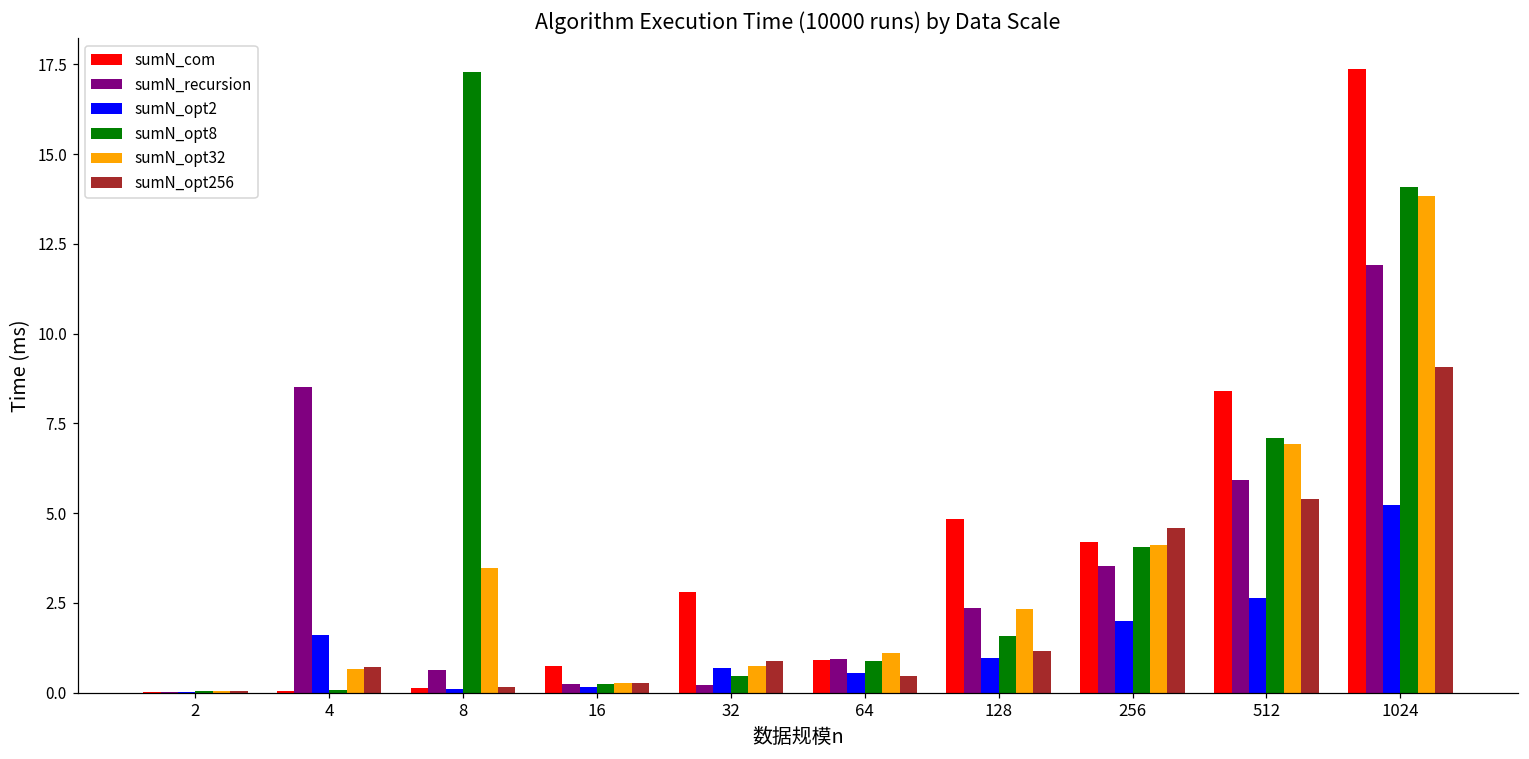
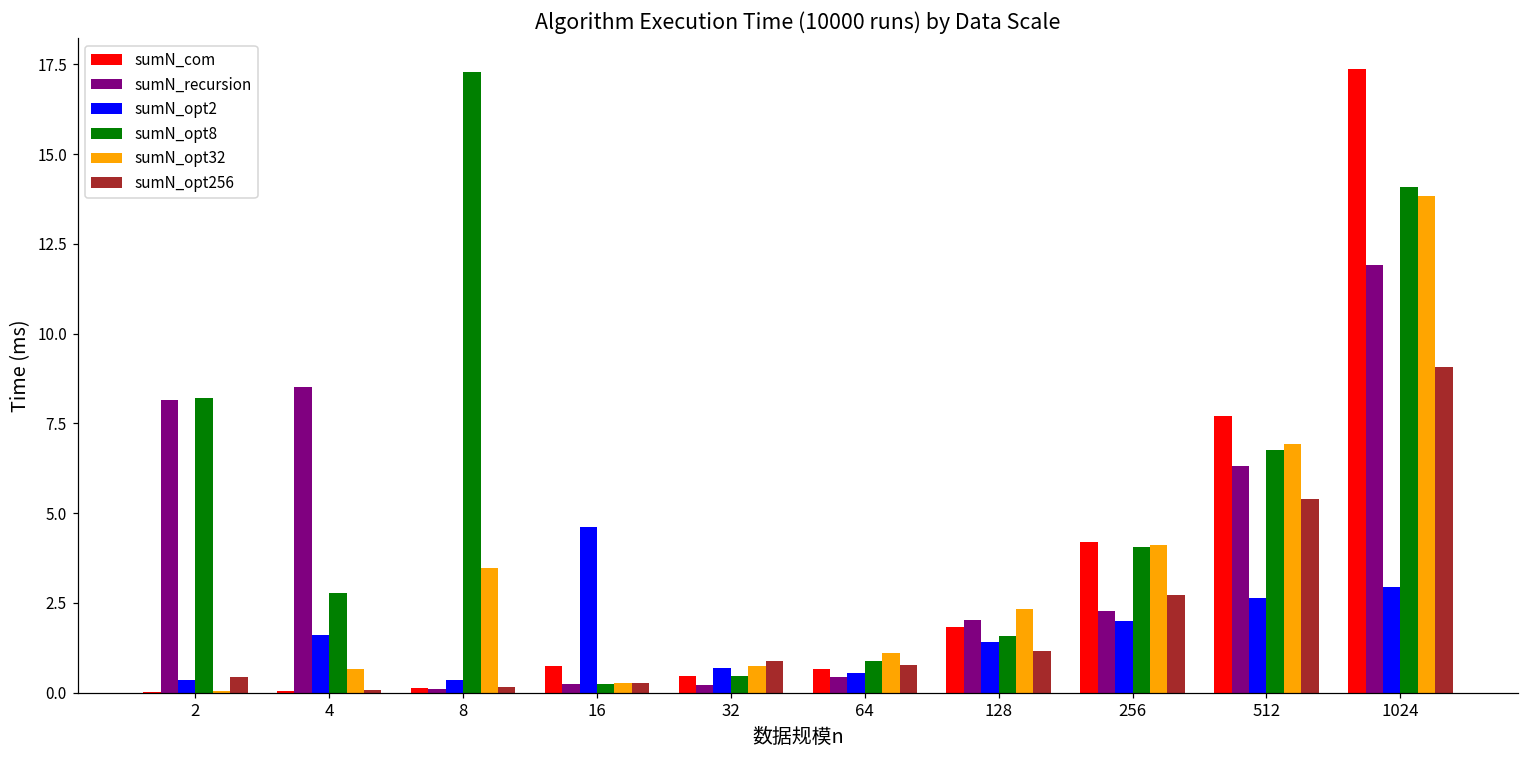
  {
    "sumN_com": {
      "8": 0.1,
      "16": 0.7,
-     "32": 2.8,
-     "64": 0.9,
-     "128": 4.8,
+     "32": 0.5,
+     "64": 0.6,
+     "128": 1.8,
      "256": 4.2,
-     "512": 8.4,
+     "512": 7.7,
      "1024": 17.4
    },
    "sumN_recursion": {
-     "2": 0.0,
+     "2": 8.2,
      "4": 8.5,
-     "8": 0.6,
+     "8": 0.1,
      "16": 0.3,
      "32": 0.2,
-     "64": 0.9,
-     "128": 2.4,
-     "256": 3.5,
-     "512": 5.9,
+     "64": 0.4,
+     "128": 2.0,
+     "256": 2.3,
+     "512": 6.3,
      "1024": 11.9
    },
    "sumN_opt2": {
-     "2": 0.0,
+     "2": 0.3,
      "4": 1.6,
-     "8": 0.1,
-     "16": 0.2,
+     "8": 0.3,
+     "16": 4.6,
      "32": 0.7,
      "64": 0.5,
-     "128": 1.0,
+     "128": 1.4,
      "256": 2.0,
      "512": 2.6,
-     "1024": 5.2
+     "1024": 2.9
    },
    "sumN_opt8": {
-     "2": 0.0,
-     "4": 0.1,
+     "2": 8.2,
+     "4": 2.8,
      "8": 17.3,
      "16": 0.2,
      "32": 0.5,
      "64": 0.9,
      "128": 1.6,
      "256": 4.1,
-     "512": 7.1,
+     "512": 6.8,
      "1024": 14.1
    },
    "sumN_opt32": {
      "4": 0.7,
      "8": 3.5,
      "16": 0.3,
      "32": 0.7,
      "64": 1.1,
      "128": 2.3,
      "256": 4.1,
      "512": 6.9,
      "1024": 13.8
    },
    "sumN_opt256": {
-     "2": 0.0,
-     "4": 0.7,
+     "2": 0.4,
+     "4": 0.1,
      "8": 0.2,
      "16": 0.3,
      "32": 0.9,
-     "64": 0.5,
+     "64": 0.8,
      "128": 1.2,
-     "256": 4.6,
+     "256": 2.7,
      "512": 5.4,
      "1024": 9.1
    }
  }
